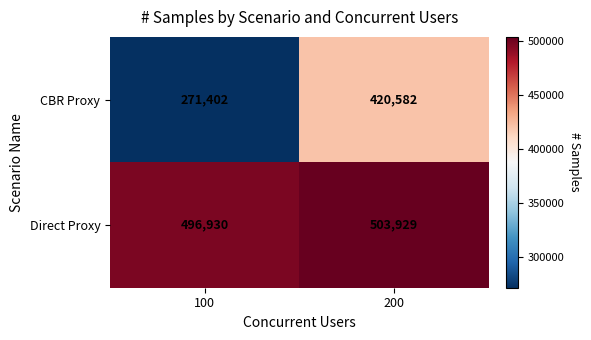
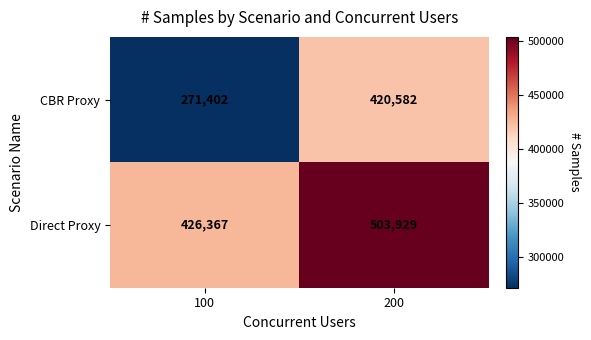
  {
    "CBR Proxy": {
      "100": "271,402",
      "200": "420,582"
    },
    "Direct Proxy": {
-     "100": "496,930",
+     "100": "426,367",
      "200": "503,929"
    }
  }
